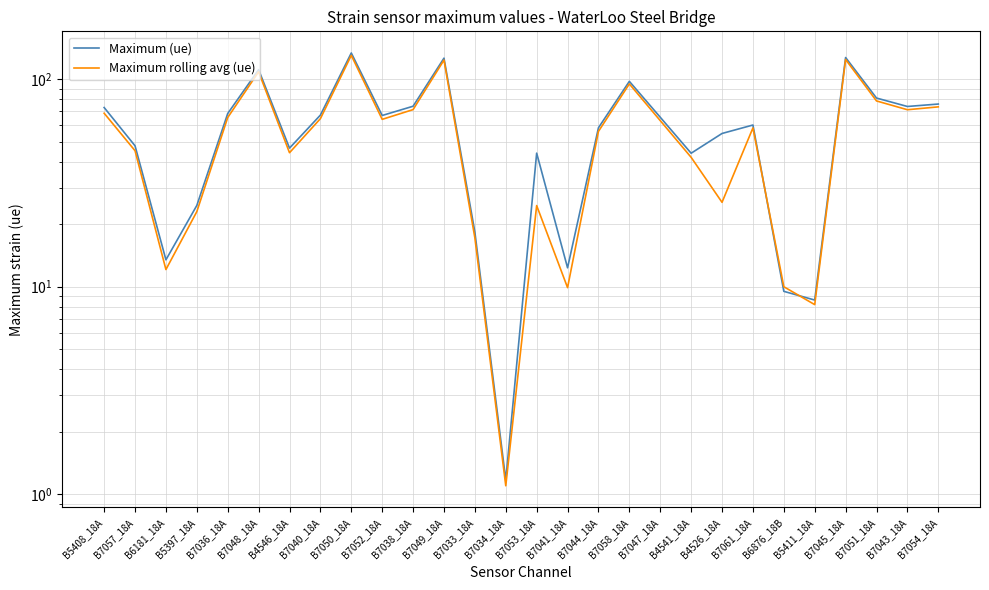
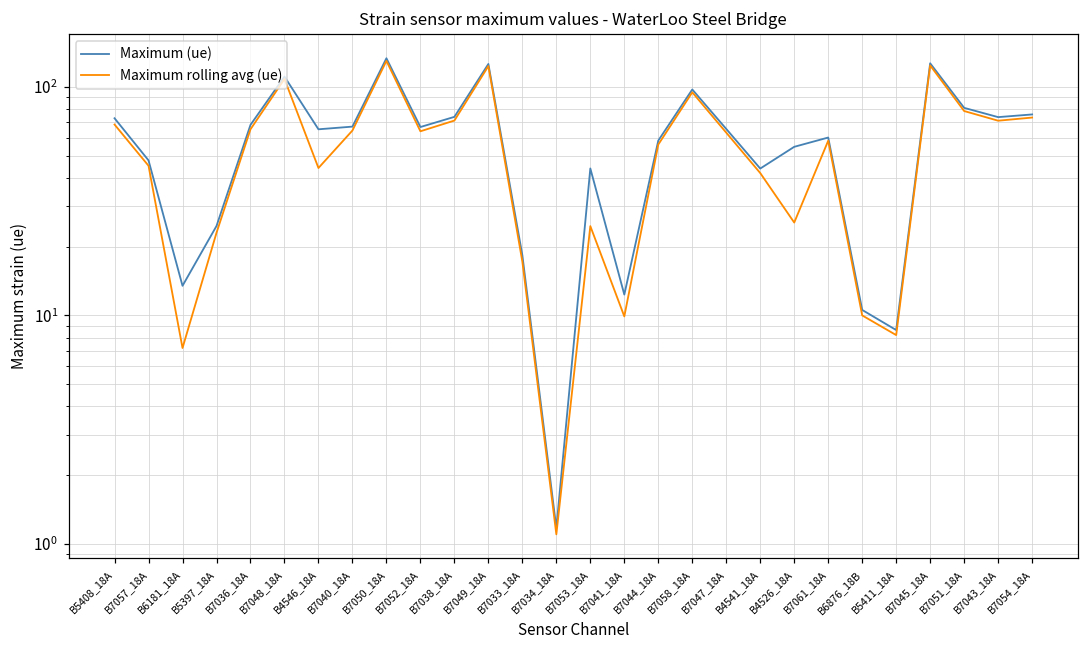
  {
    "Maximum (ue)": {
      "B5408_18A": 73,
      "B7057_18A": 48,
      "B6181_18A": 13,
      "B5397_18A": 25,
      "B7036_18A": 68,
-     "B4546_18A": 47,
+     "B4546_18A": 65,
      "B7040_18A": 67,
      "B7052_18A": 67,
      "B7038_18A": 74,
      "B7033_18A": 18,
      "B7034_18A": 1.2,
      "B7053_18A": 44,
      "B7041_18A": 12,
      "B7044_18A": 58,
      "B7058_18A": 100,
      "B7047_18A": 66,
      "B4541_18A": 44,
      "B4526_18A": 55,
      "B7061_18A": 60,
-     "B6876_18B": 10,
+     "B6876_18B": 11,
      "B5411_18A": 8.6,
      "B7051_18A": 81,
      "B7043_18A": 74,
      "B7054_18A": 76
    },
    "Maximum rolling avg (ue)": {
      "B5408_18A": 69,
      "B7057_18A": 45,
-     "B6181_18A": 12,
+     "B6181_18A": 7.2,
      "B5397_18A": 23,
      "B7036_18A": 65,
      "B4546_18A": 44,
      "B7040_18A": 65,
      "B7052_18A": 64,
      "B7038_18A": 71,
      "B7033_18A": 17,
      "B7034_18A": 1.1,
      "B7053_18A": 25,
      "B7041_18A": 10,
      "B7044_18A": 56,
      "B7058_18A": 90,
      "B7047_18A": 63,
      "B4541_18A": 42,
      "B4526_18A": 26,
      "B7061_18A": 58,
      "B6876_18B": 10,
      "B5411_18A": 8.2,
      "B7051_18A": 79,
      "B7043_18A": 71,
      "B7054_18A": 74
    }
  }
